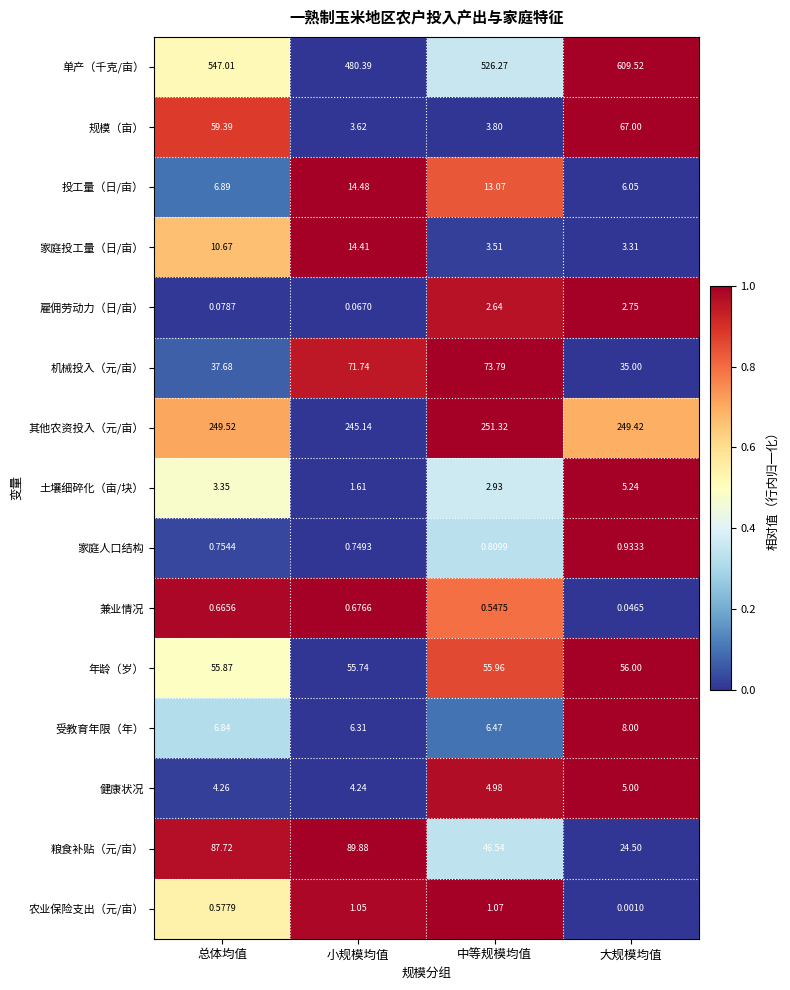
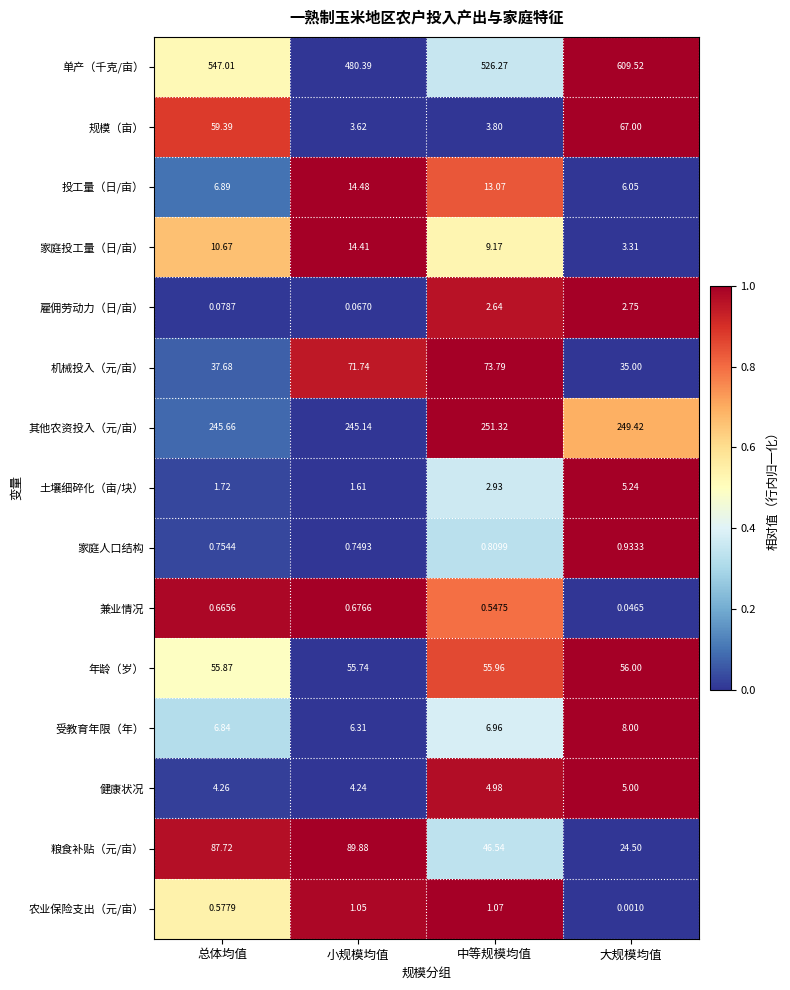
  {
    "单产（千克/亩）": {
      "总体均值": 547.01,
      "小规模均值": 480.39,
      "中等规模均值": 526.27,
      "大规模均值": 609.52
    },
    "规模（亩）": {
      "总体均值": 59.39,
      "小规模均值": 3.62,
      "中等规模均值": 3.80,
      "大规模均值": 67.00
    },
    "投工量（日/亩）": {
      "总体均值": 6.89,
      "小规模均值": 14.48,
      "中等规模均值": 13.07,
      "大规模均值": 6.05
    },
    "家庭投工量（日/亩）": {
      "总体均值": 10.67,
      "小规模均值": 14.41,
-     "中等规模均值": 3.51,
+     "中等规模均值": 9.17,
      "大规模均值": 3.31
    },
    "雇佣劳动力（日/亩）": {
      "总体均值": 0.0787,
      "小规模均值": 0.0670,
      "中等规模均值": 2.64,
      "大规模均值": 2.75
    },
    "机械投入（元/亩）": {
      "总体均值": 37.68,
      "小规模均值": 71.74,
      "中等规模均值": 73.79,
      "大规模均值": 35.00
    },
    "其他农资投入（元/亩）": {
-     "总体均值": 249.52,
+     "总体均值": 245.66,
      "小规模均值": 245.14,
      "中等规模均值": 251.32,
      "大规模均值": 249.42
    },
    "土壤细碎化（亩/块）": {
-     "总体均值": 3.35,
+     "总体均值": 1.72,
      "小规模均值": 1.61,
      "中等规模均值": 2.93,
      "大规模均值": 5.24
    },
    "家庭人口结构": {
      "总体均值": 0.7544,
      "小规模均值": 0.7493,
      "中等规模均值": 0.8099,
      "大规模均值": 0.9333
    },
    "兼业情况": {
      "总体均值": 0.6656,
      "小规模均值": 0.6766,
      "中等规模均值": 0.5475,
      "大规模均值": 0.0465
    },
    "年龄（岁）": {
      "总体均值": 55.87,
      "小规模均值": 55.74,
      "中等规模均值": 55.96,
      "大规模均值": 56.00
    },
    "受教育年限（年）": {
      "总体均值": 6.84,
      "小规模均值": 6.31,
-     "中等规模均值": 6.47,
+     "中等规模均值": 6.96,
      "大规模均值": 8.00
    },
    "健康状况": {
      "总体均值": 4.26,
      "小规模均值": 4.24,
      "中等规模均值": 4.98,
      "大规模均值": 5.00
    },
    "粮食补贴（元/亩）": {
      "总体均值": 87.72,
      "小规模均值": 89.88,
      "中等规模均值": 46.54,
      "大规模均值": 24.50
    },
    "农业保险支出（元/亩）": {
      "总体均值": 0.5779,
      "小规模均值": 1.05,
      "中等规模均值": 1.07,
      "大规模均值": 0.0010
    }
  }
